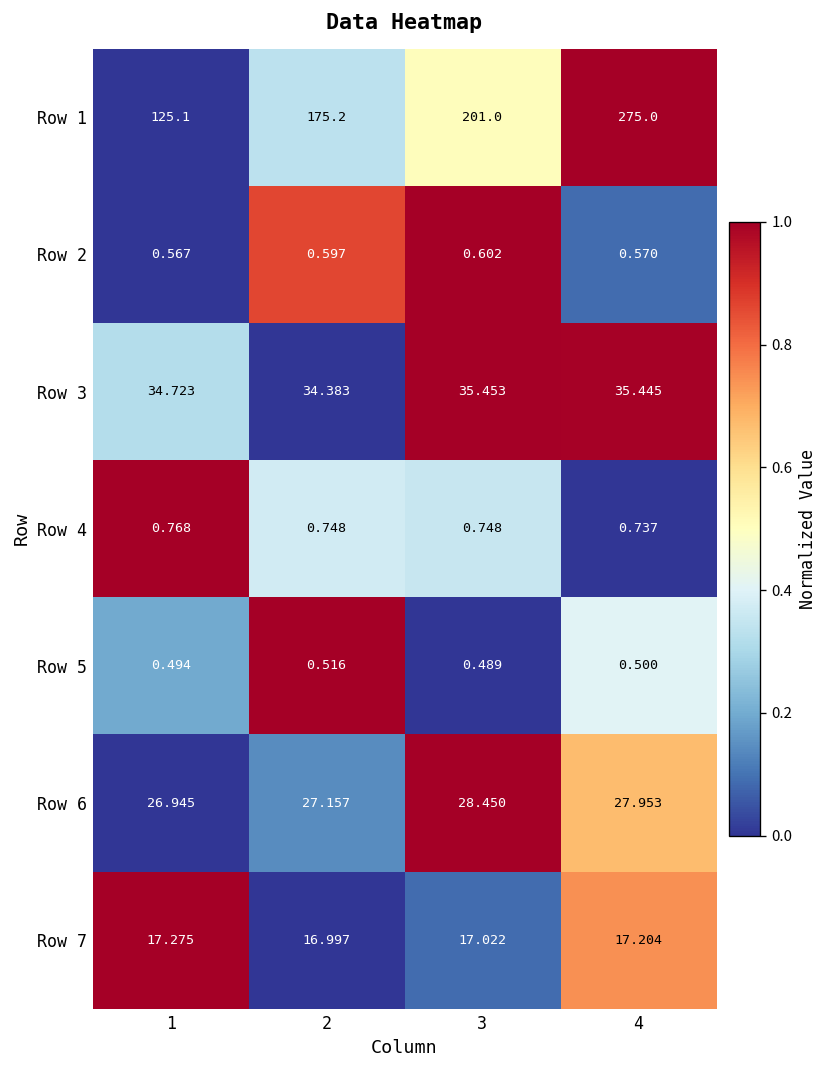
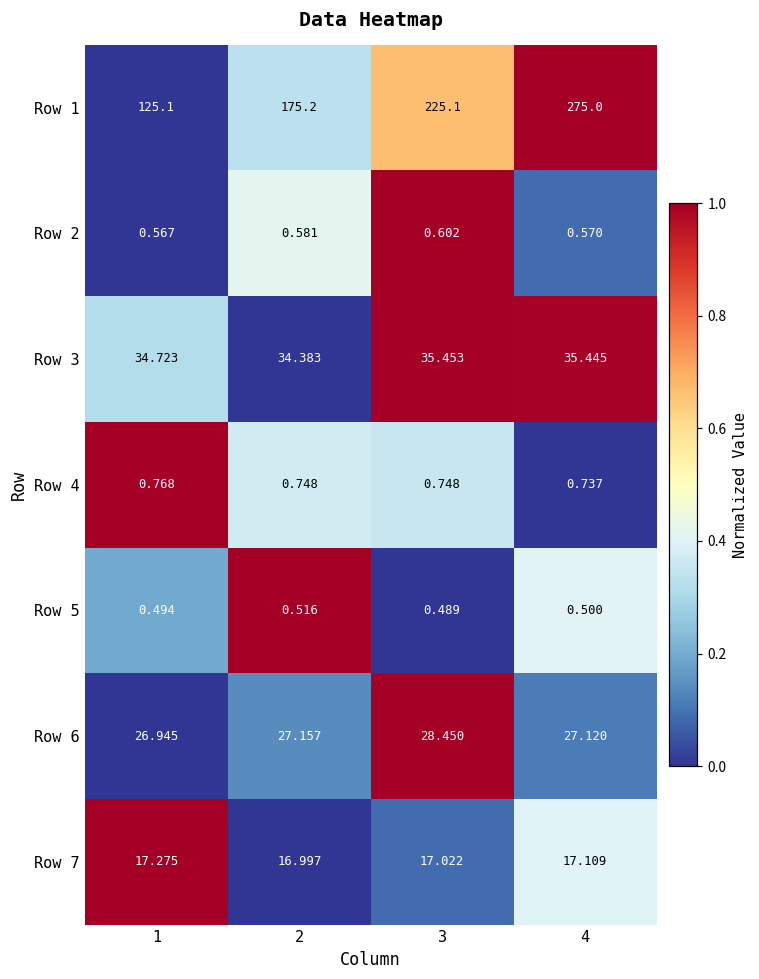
  {
    "Row 1": {
      "1": 125.1,
      "2": 175.2,
-     "3": 201.0,
+     "3": 225.1,
      "4": 275.0
    },
    "Row 2": {
      "1": 0.567,
-     "2": 0.597,
+     "2": 0.581,
      "3": 0.602,
      "4": 0.570
    },
    "Row 3": {
      "1": 34.723,
      "2": 34.383,
      "3": 35.453,
      "4": 35.445
    },
    "Row 4": {
      "1": 0.768,
      "2": 0.748,
      "3": 0.748,
      "4": 0.737
    },
    "Row 5": {
      "1": 0.494,
      "2": 0.516,
      "3": 0.489,
      "4": 0.500
    },
    "Row 6": {
      "1": 26.945,
      "2": 27.157,
      "3": 28.450,
-     "4": 27.953
+     "4": 27.120
    },
    "Row 7": {
      "1": 17.275,
      "2": 16.997,
      "3": 17.022,
-     "4": 17.204
+     "4": 17.109
    }
  }
